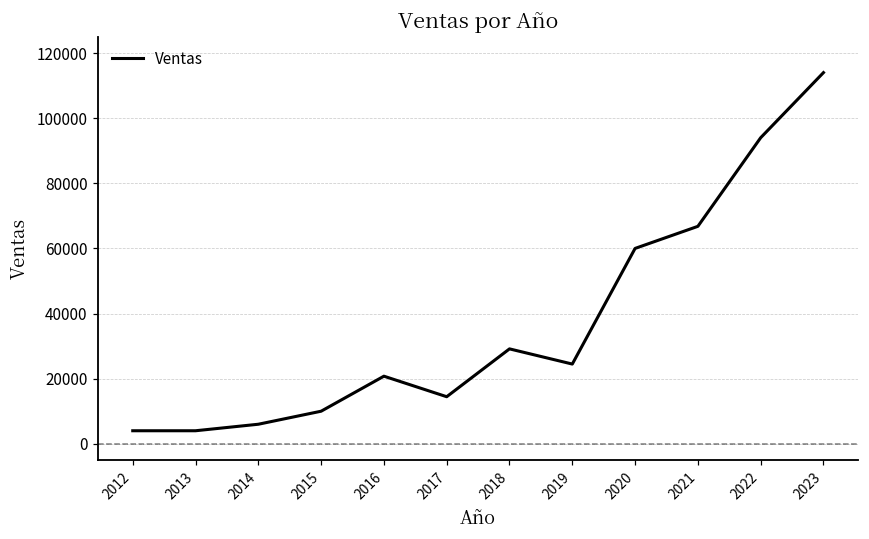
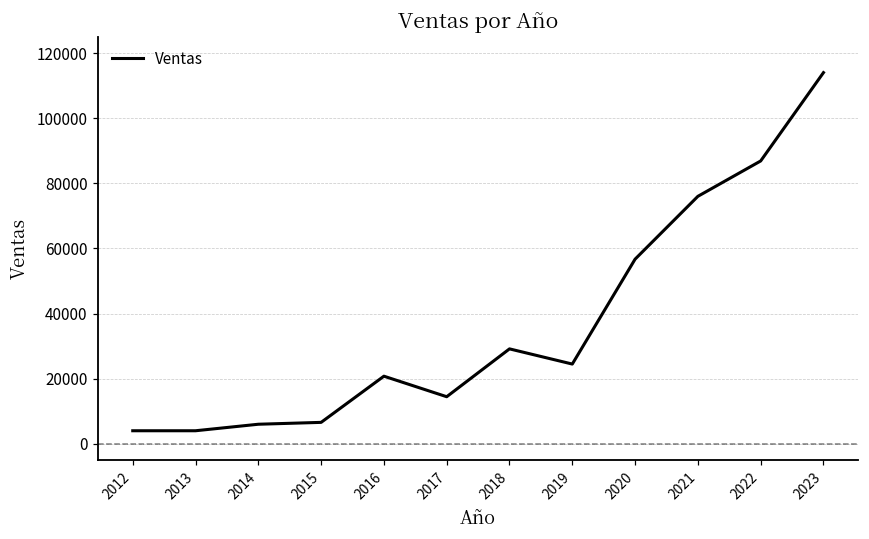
  {
    "2012": 4000,
    "2013": 4000,
    "2014": 6000,
-   "2015": 10000,
+   "2015": 7000,
    "2016": 21000,
    "2017": 14000,
    "2018": 29000,
    "2019": 24000,
-   "2020": 60000,
-   "2021": 67000,
-   "2022": 94000,
+   "2020": 57000,
+   "2021": 76000,
+   "2022": 87000,
    "2023": 114000
  }
